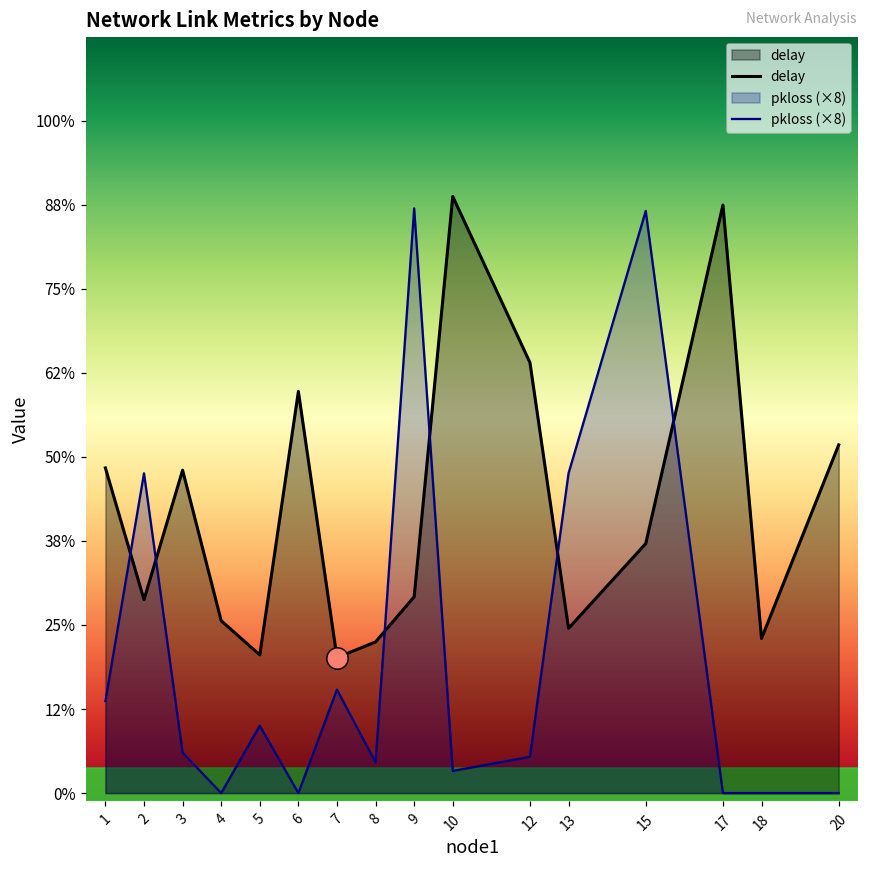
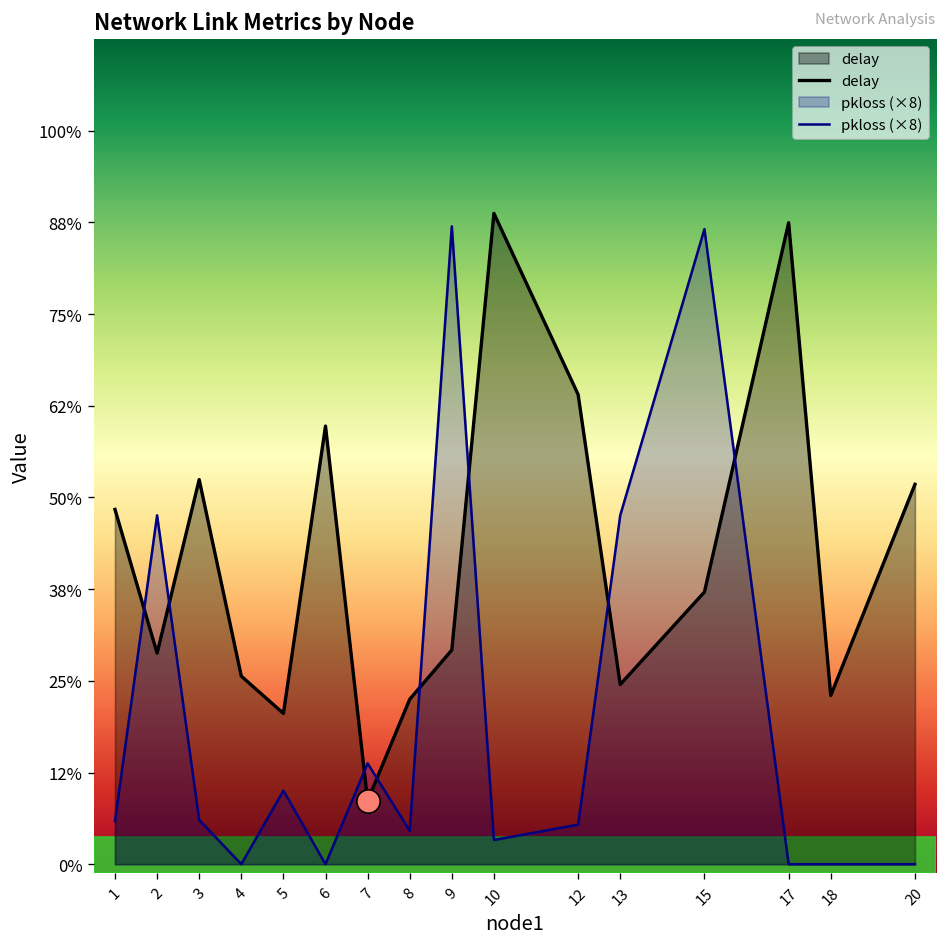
  {
    "delay": {
      "1": "48%",
      "2": "29%",
-     "3": "48%",
+     "3": "52%",
      "4": "26%",
      "5": "21%",
      "6": "60%",
-     "7": "20%",
+     "7": "9%",
      "8": "22%",
      "9": "29%",
      "10": "89%",
      "12": "64%",
      "13": "25%",
      "15": "37%",
      "17": "87%",
      "18": "23%",
      "20": "52%"
    },
    "pkloss (×8)": {
-     "1": "14%",
+     "1": "6%",
      "2": "48%",
      "3": "6%",
      "5": "10%",
-     "7": "15%",
+     "7": "14%",
      "8": "5%",
      "9": "87%",
      "12": "5%",
      "13": "48%",
      "15": "87%"
    }
  }
